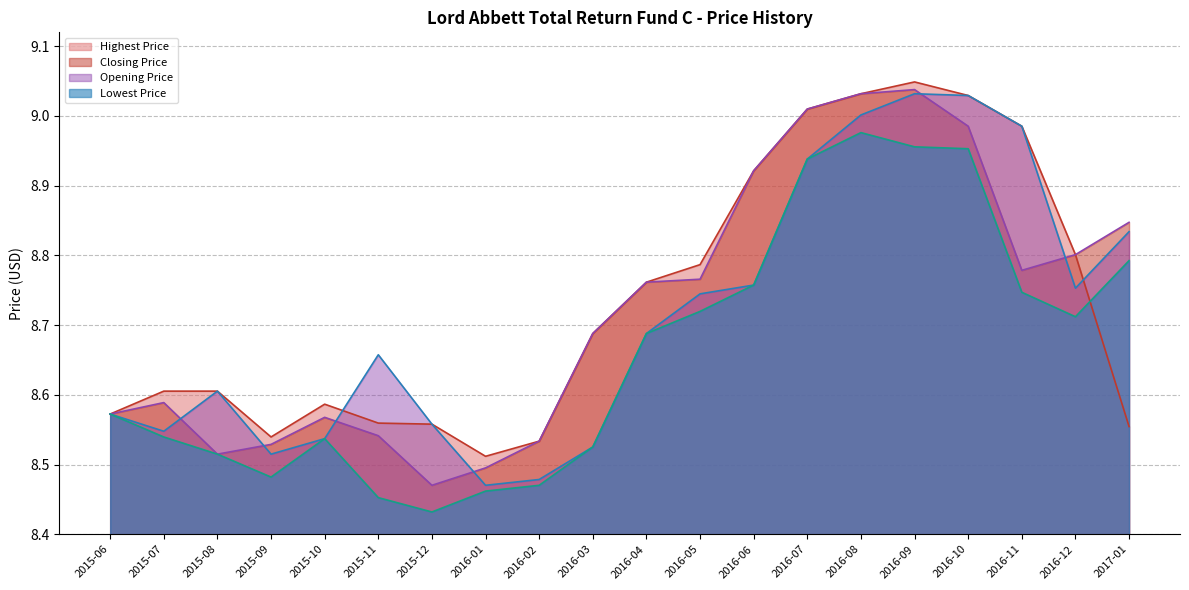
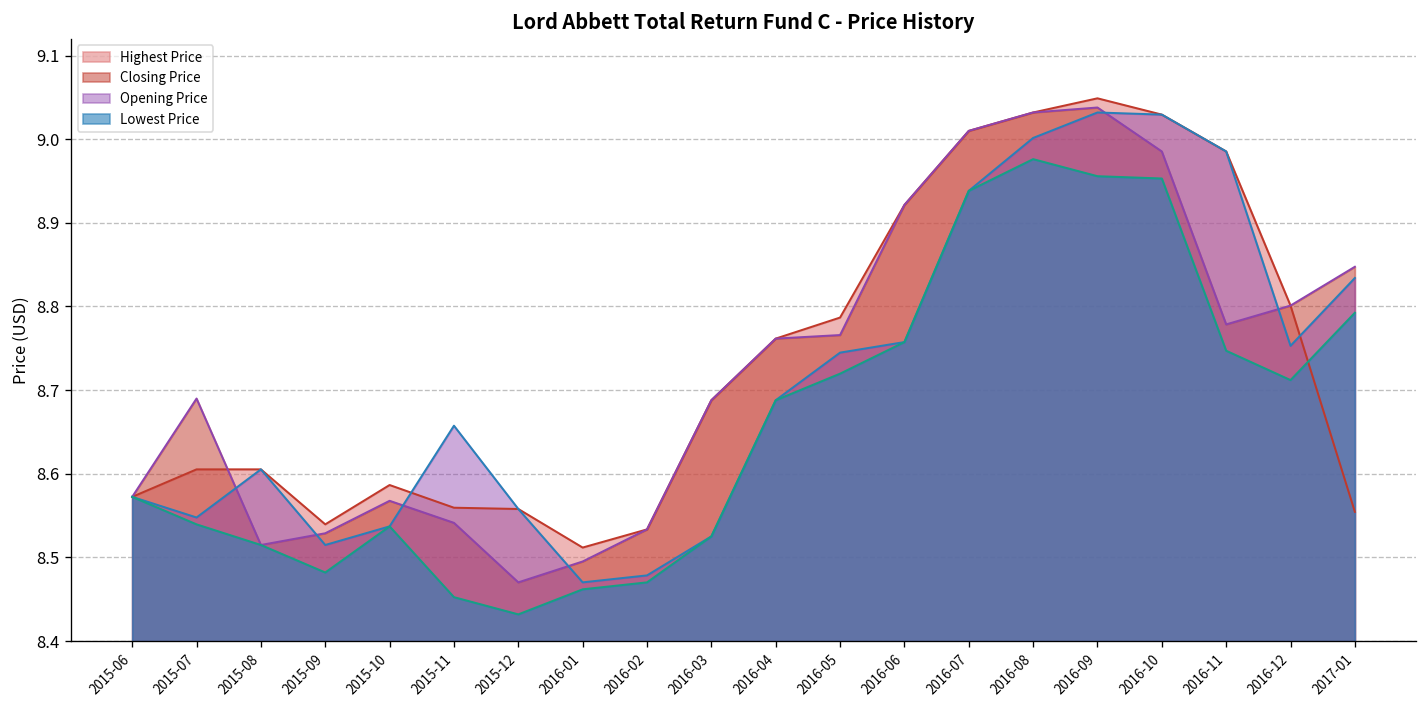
  {
    "Highest Price": {
      "2015-07": 8.61,
      "2015-09": 8.54,
      "2015-10": 8.59,
      "2015-11": 8.56,
      "2016-01": 8.51,
      "2016-05": 8.79,
      "2016-09": 9.05,
      "2017-01": 8.55
    },
    "Closing Price": {
-     "2015-07": 8.59,
+     "2015-07": 8.69,
      "2015-09": 8.53,
      "2015-10": 8.57,
      "2015-11": 8.54,
      "2015-12": 8.47,
      "2016-01": 8.50,
      "2016-05": 8.77,
      "2016-09": 9.04,
      "2016-10": 8.99,
      "2016-11": 8.78,
      "2017-01": 8.85
    },
    "Opening Price": {
      "2015-07": 8.55,
      "2015-09": 8.51,
      "2015-11": 8.66,
      "2016-01": 8.47,
      "2016-02": 8.48,
      "2016-05": 8.74,
      "2016-08": 9.00,
      "2016-09": 9.03,
      "2016-12": 8.75,
      "2017-01": 8.83
    },
    "Lowest Price": {
      "2015-07": 8.54,
      "2015-09": 8.48,
      "2015-11": 8.45,
      "2015-12": 8.43,
      "2016-01": 8.46,
      "2016-02": 8.47,
      "2016-05": 8.72,
      "2016-08": 8.98,
      "2016-09": 8.96,
      "2016-10": 8.95,
      "2016-11": 8.75,
      "2016-12": 8.71,
      "2017-01": 8.79
    }
  }
